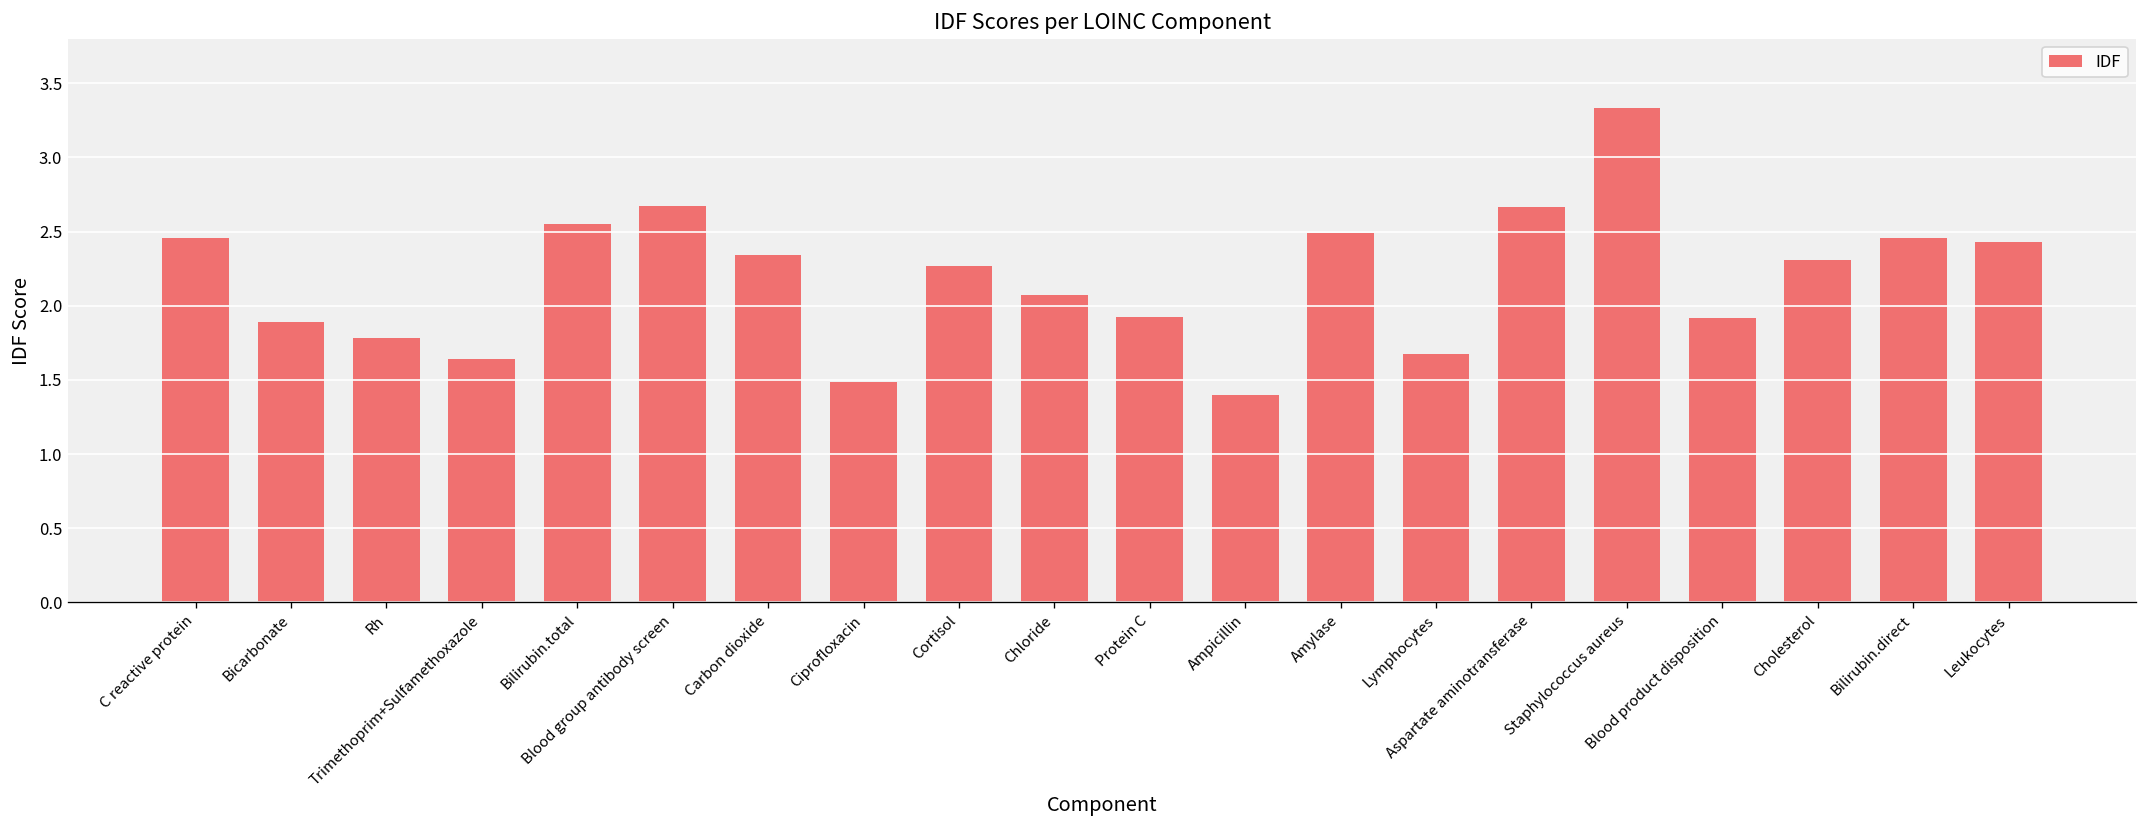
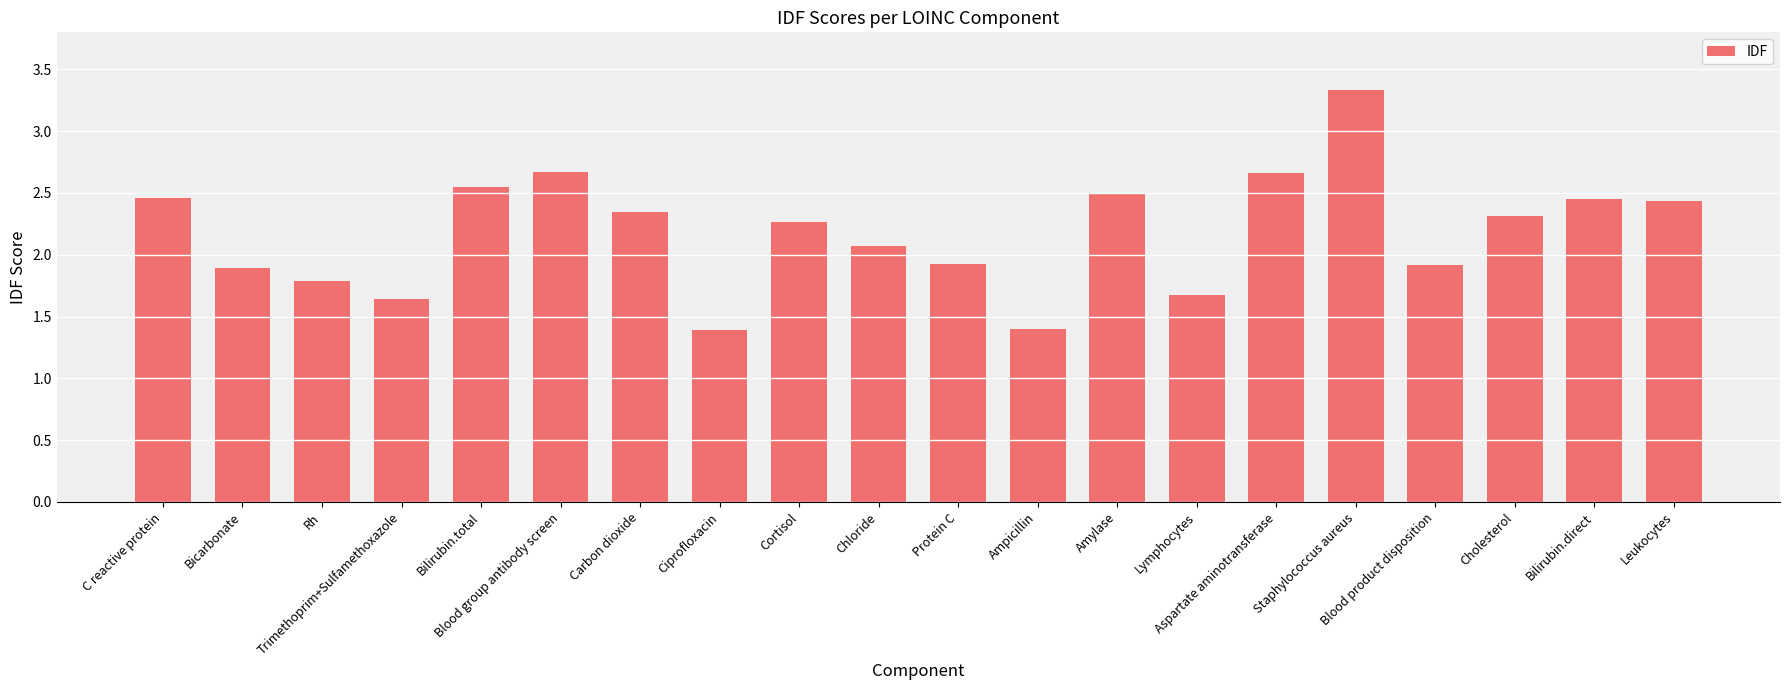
  {
    "C reactive protein": 2.46,
    "Bicarbonate": 1.89,
    "Rh": 1.79,
    "Trimethoprim+Sulfamethoxazole": 1.64,
    "Bilirubin.total": 2.55,
    "Blood group antibody screen": 2.67,
    "Carbon dioxide": 2.35,
-   "Ciprofloxacin": 1.49,
+   "Ciprofloxacin": 1.39,
    "Cortisol": 2.27,
    "Chloride": 2.08,
    "Protein C": 1.93,
    "Ampicillin": 1.40,
    "Amylase": 2.49,
    "Lymphocytes": 1.68,
    "Aspartate aminotransferase": 2.66,
    "Staphylococcus aureus": 3.33,
    "Blood product disposition": 1.91,
    "Cholesterol": 2.31,
    "Bilirubin.direct": 2.45,
    "Leukocytes": 2.43
  }
